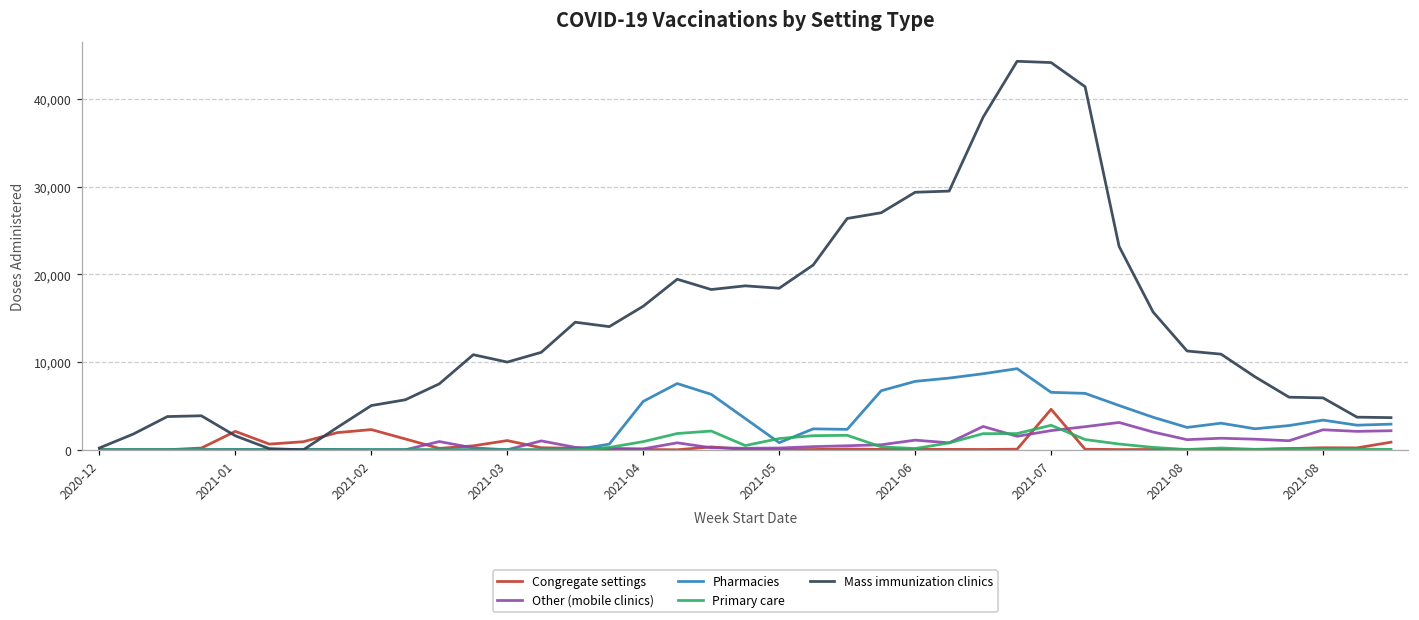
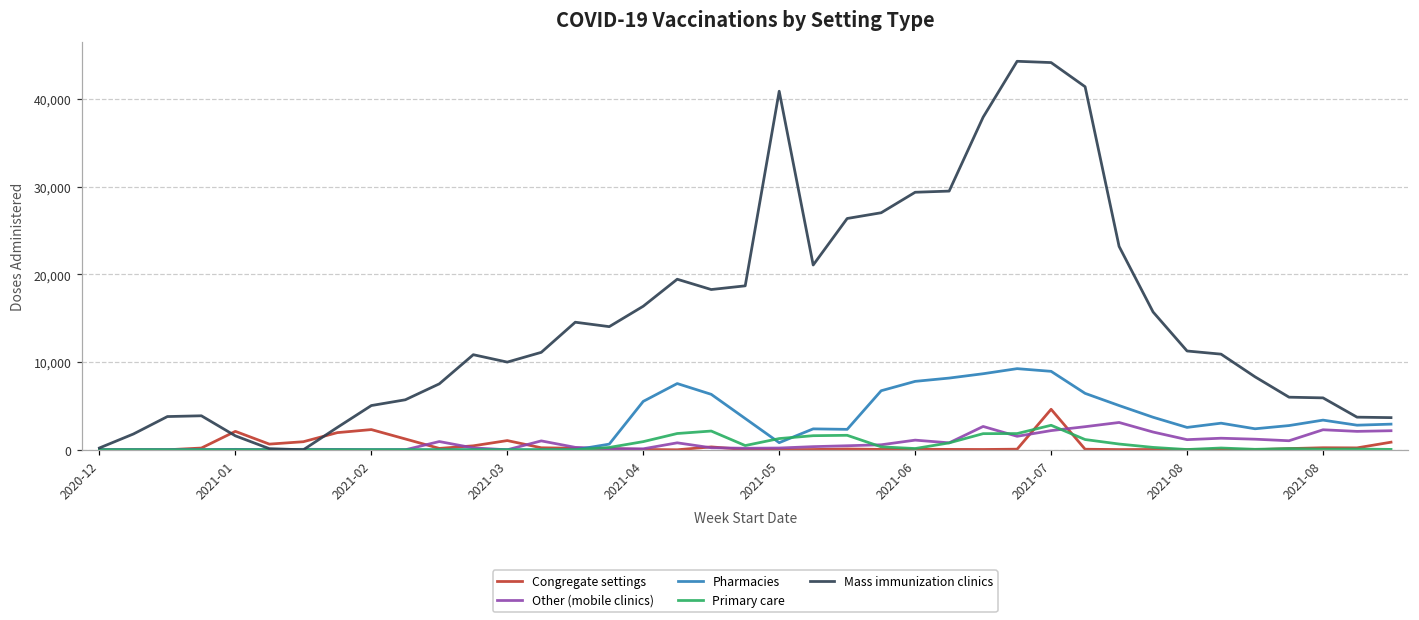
  {
    "Congregate settings": {
      "2021-01": "2,000",
      "2021-02": "2,000",
      "2021-03": "1,000",
      "2021-07": "5,000"
    },
    "Other (mobile clinics)": {
      "2021-06": "1,000",
      "2021-07": "2,000"
    },
    "Pharmacies": {
      "2021-04": "6,000",
      "2021-05": "1,000",
      "2021-06": "8,000",
-     "2021-07": "7,000"
+     "2021-07": "9,000"
    },
    "Primary care": {
      "2021-04": "1,000",
      "2021-05": "1,000",
      "2021-07": "3,000"
    },
    "Mass immunization clinics": {
      "2021-01": "2,000",
      "2021-02": "5,000",
      "2021-03": "10,000",
      "2021-04": "16,000",
-     "2021-05": "18,000",
+     "2021-05": "41,000",
      "2021-06": "29,000",
      "2021-07": "44,000"
    }
  }
